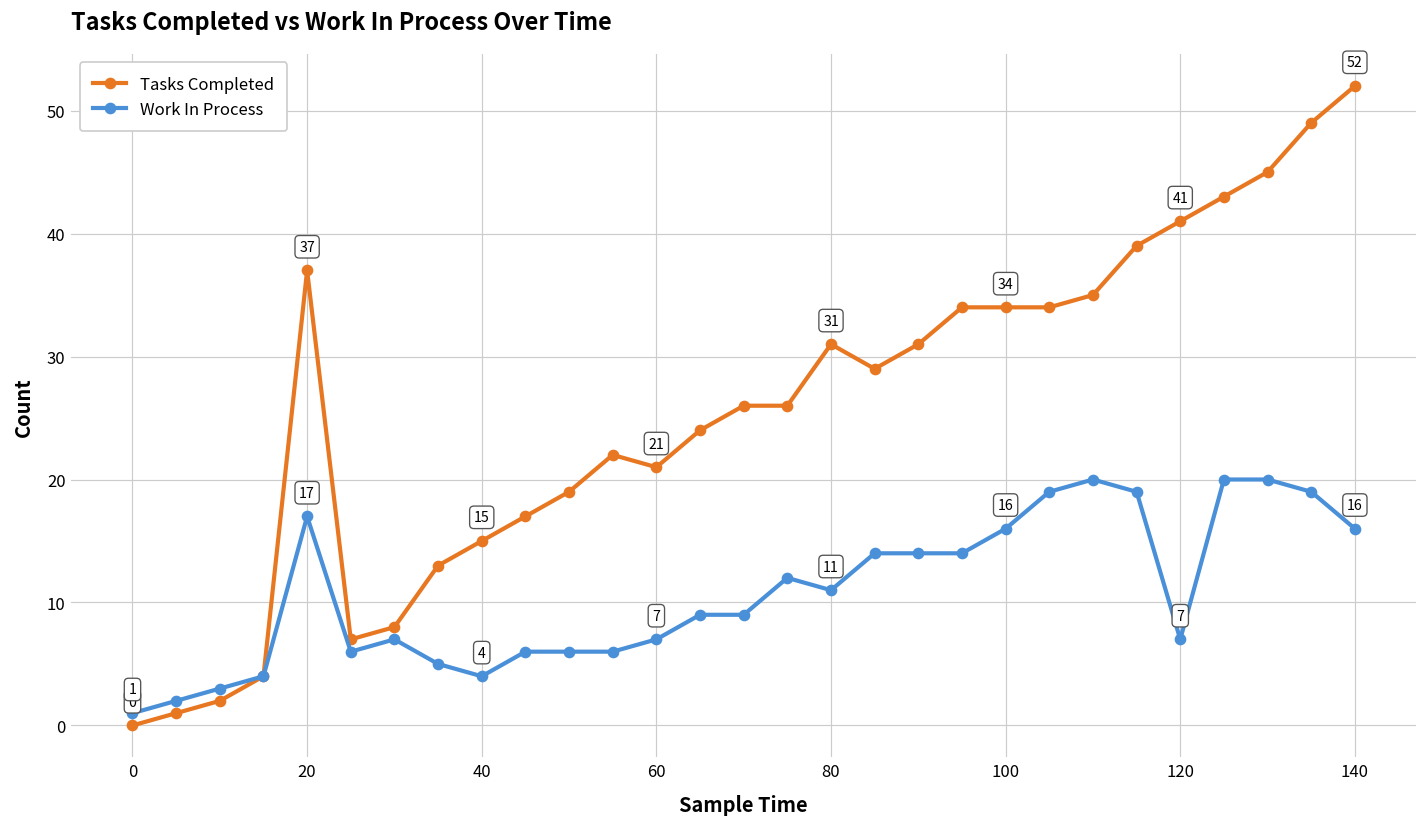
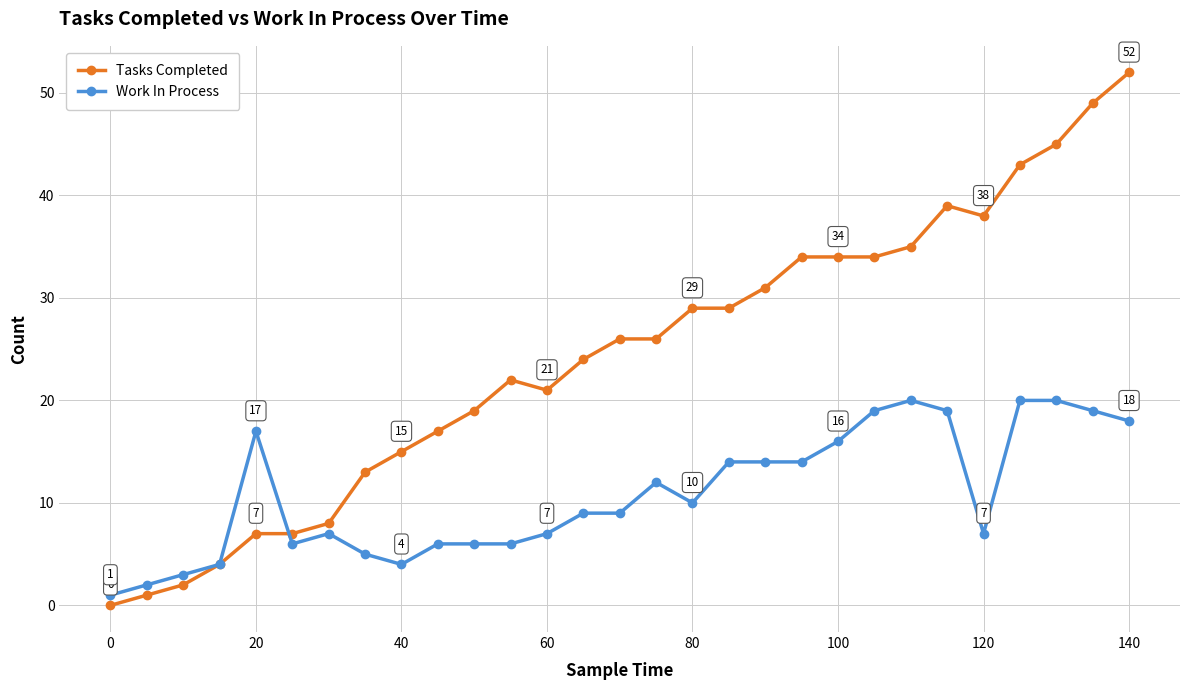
  {
    "Tasks Completed": {
-     "20": 37,
-     "80": 31,
-     "120": 41
+     "20": 7,
+     "80": 29,
+     "120": 38
    },
    "Work In Process": {
-     "80": 11,
-     "140": 16
+     "80": 10,
+     "140": 18
    }
  }
